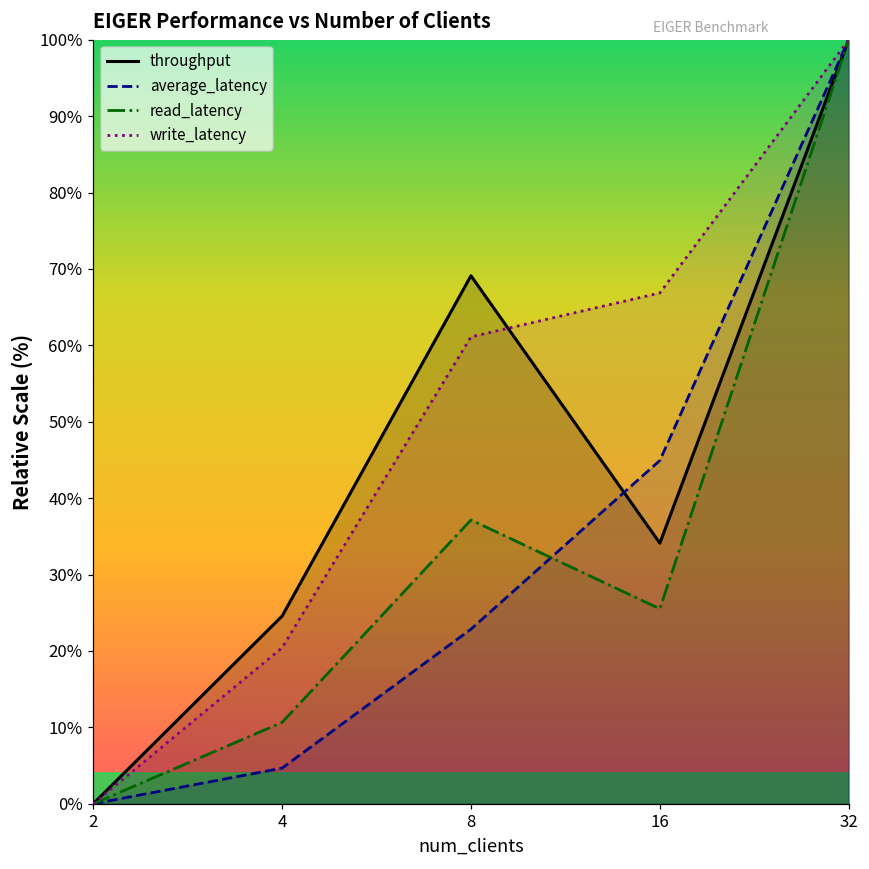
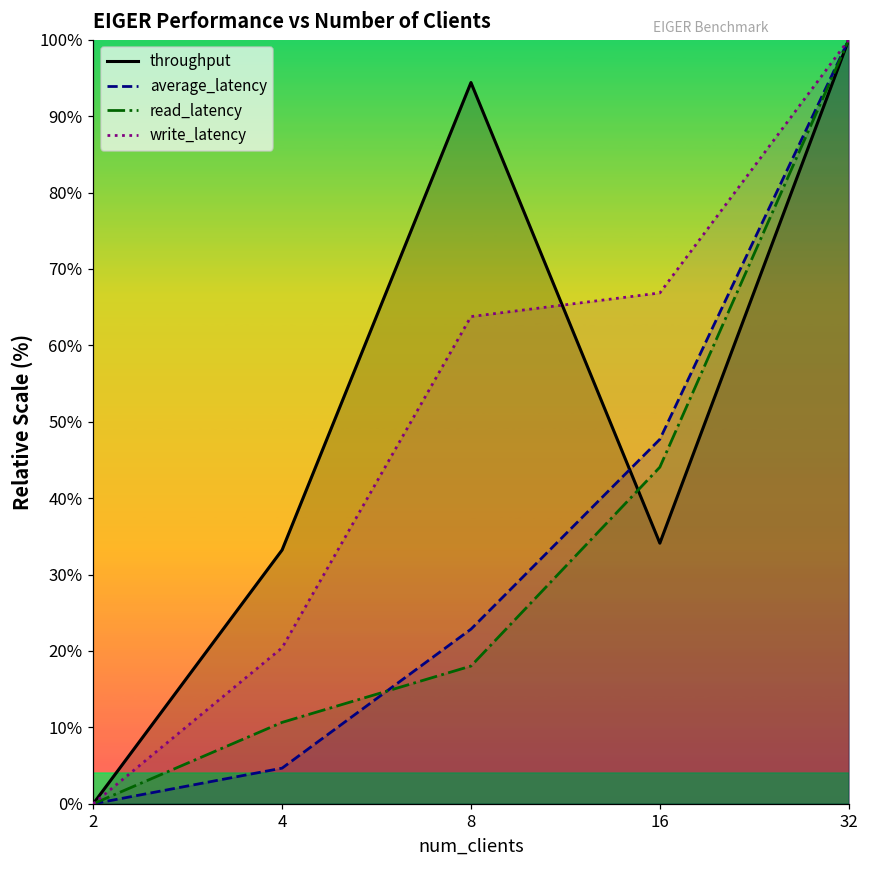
  {
    "throughput": {
-     "4": "25%",
-     "8": "69%",
+     "4": "33%",
+     "8": "94%",
      "16": "34%"
    },
    "average_latency": {
      "4": "5%",
      "8": "23%",
-     "16": "45%"
+     "16": "48%"
    },
    "read_latency": {
      "4": "11%",
-     "8": "37%",
-     "16": "26%"
+     "8": "18%",
+     "16": "44%"
    },
    "write_latency": {
      "4": "20%",
-     "8": "61%",
+     "8": "64%",
      "16": "67%"
    }
  }
